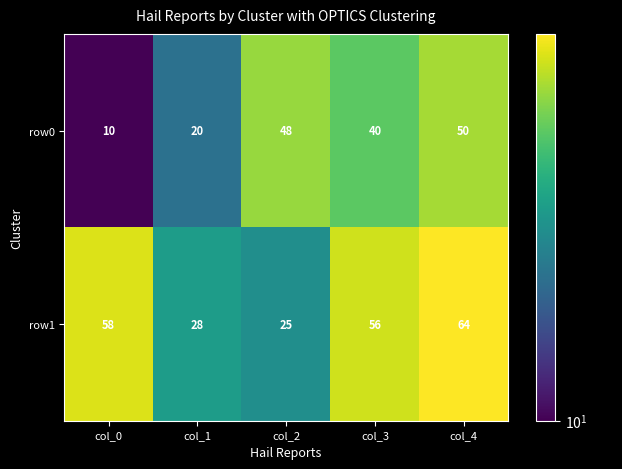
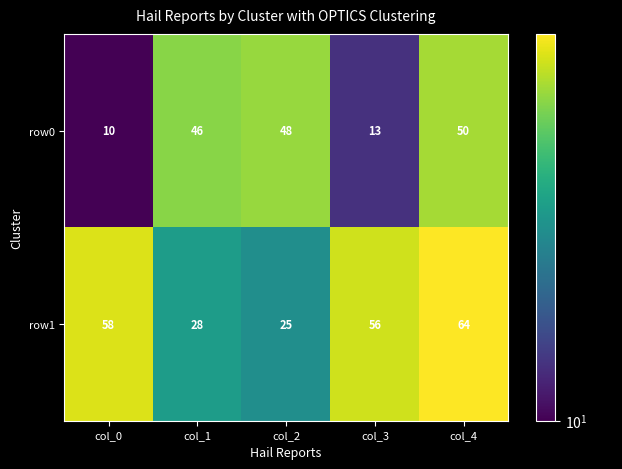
  {
    "row0": {
      "col_0": 10,
-     "col_1": 20,
+     "col_1": 46,
      "col_2": 48,
-     "col_3": 40,
+     "col_3": 13,
      "col_4": 50
    },
    "row1": {
      "col_0": 58,
      "col_1": 28,
      "col_2": 25,
      "col_3": 56,
      "col_4": 64
    }
  }
